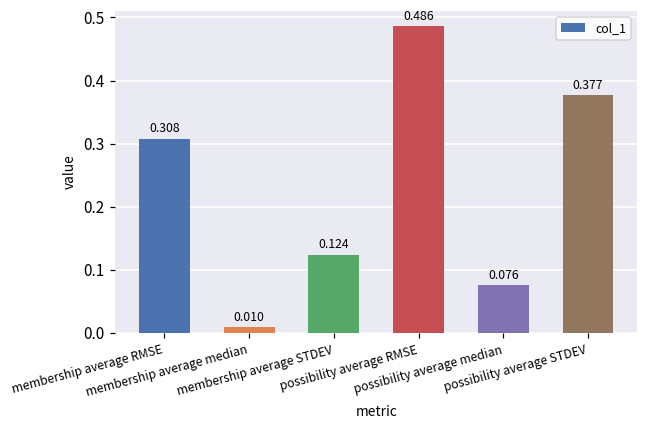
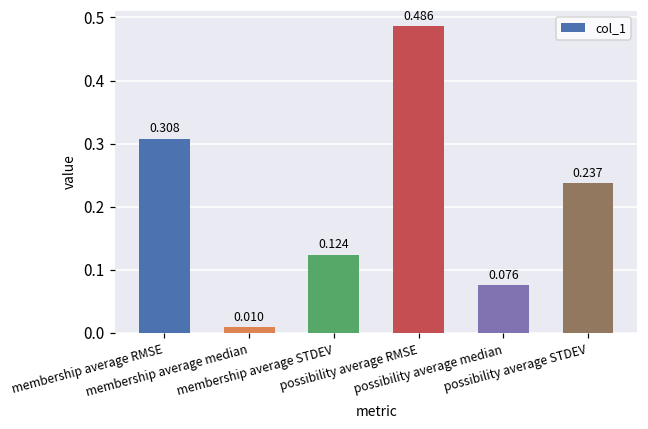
  {
    "membership average RMSE": 0.308,
    "membership average median": 0.010,
    "membership average STDEV": 0.124,
    "possibility average RMSE": 0.486,
    "possibility average median": 0.076,
-   "possibility average STDEV": 0.377
+   "possibility average STDEV": 0.237
  }
